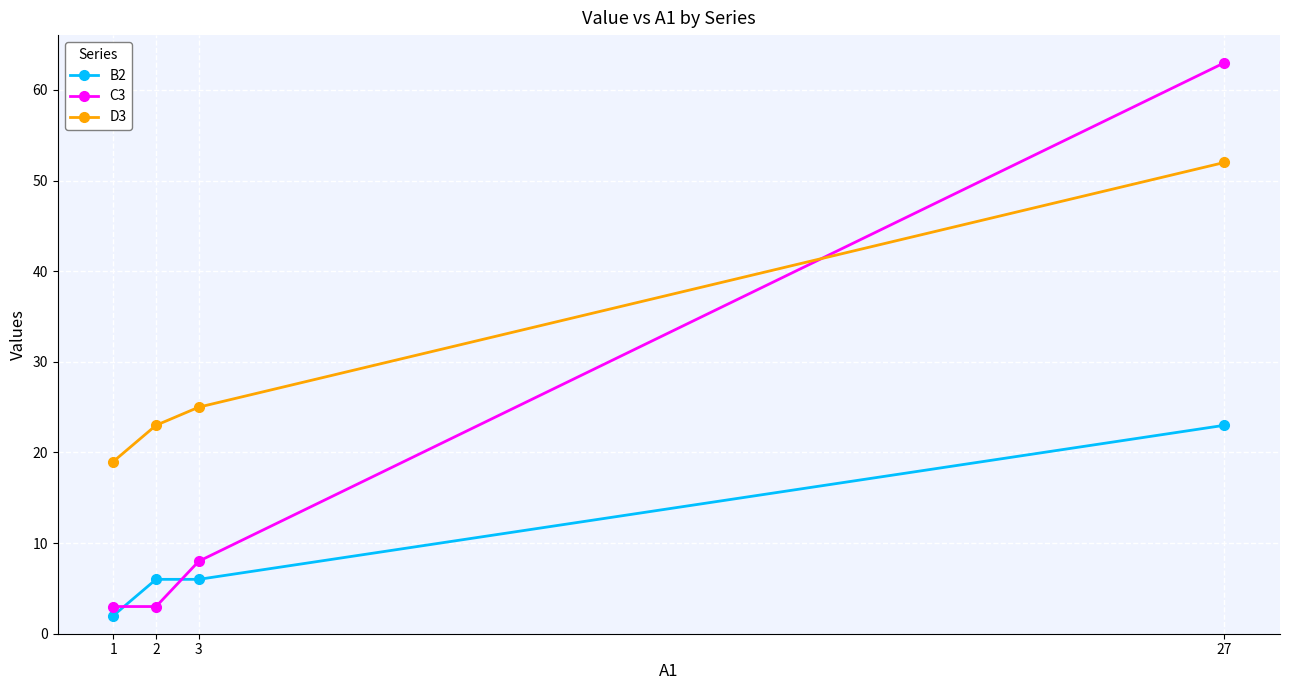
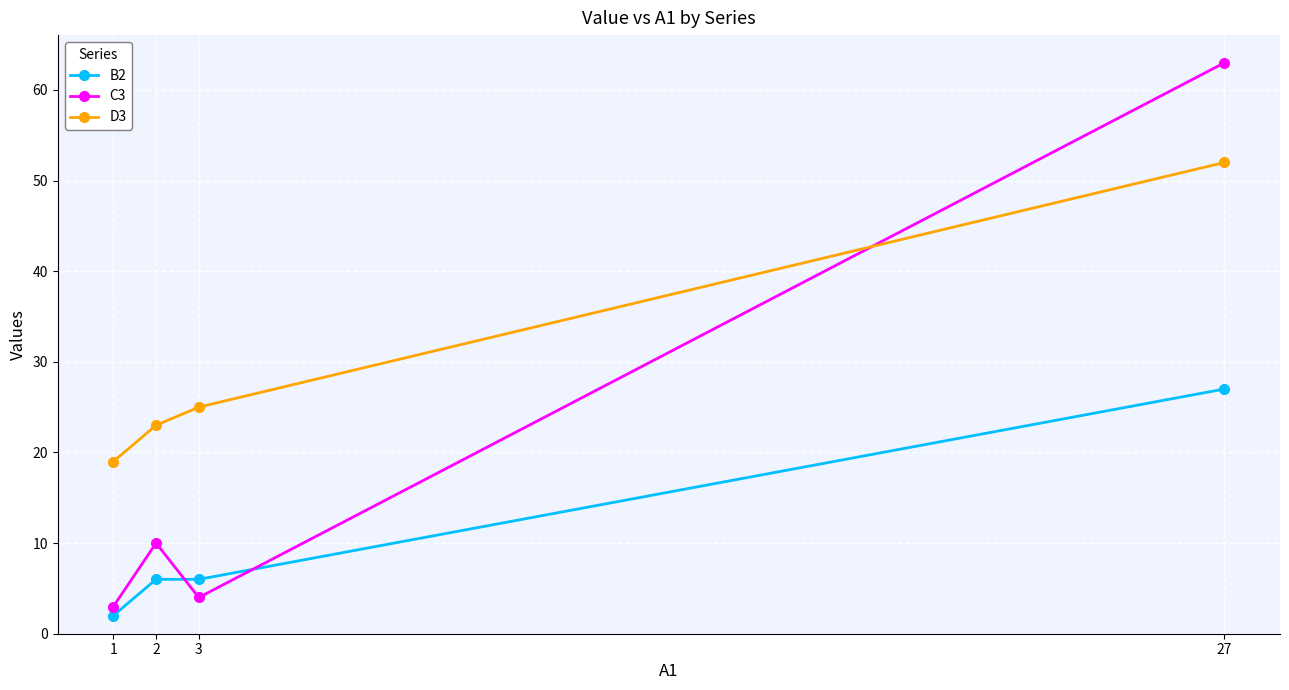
  {
    "B2": {
      "1": 2,
      "2": 6,
      "3": 6,
-     "27": 23
+     "27": 27
    },
    "C3": {
      "1": 3,
-     "2": 3,
-     "3": 8,
+     "2": 10,
+     "3": 4,
      "27": 63
    },
    "D3": {
      "1": 19,
      "2": 23,
      "3": 25,
      "27": 52
    }
  }
